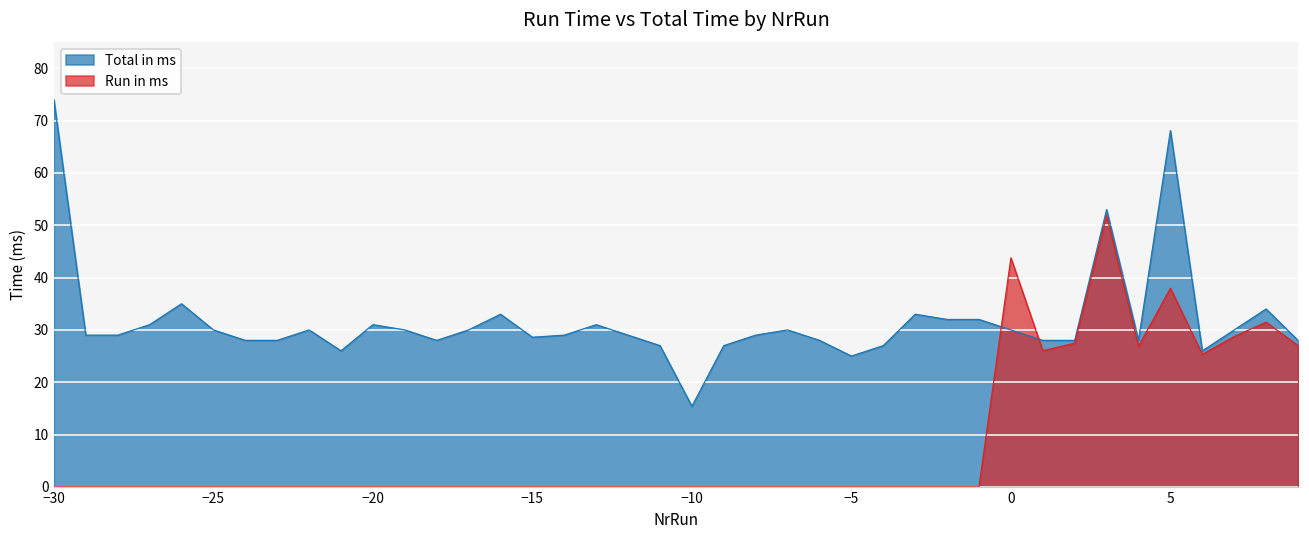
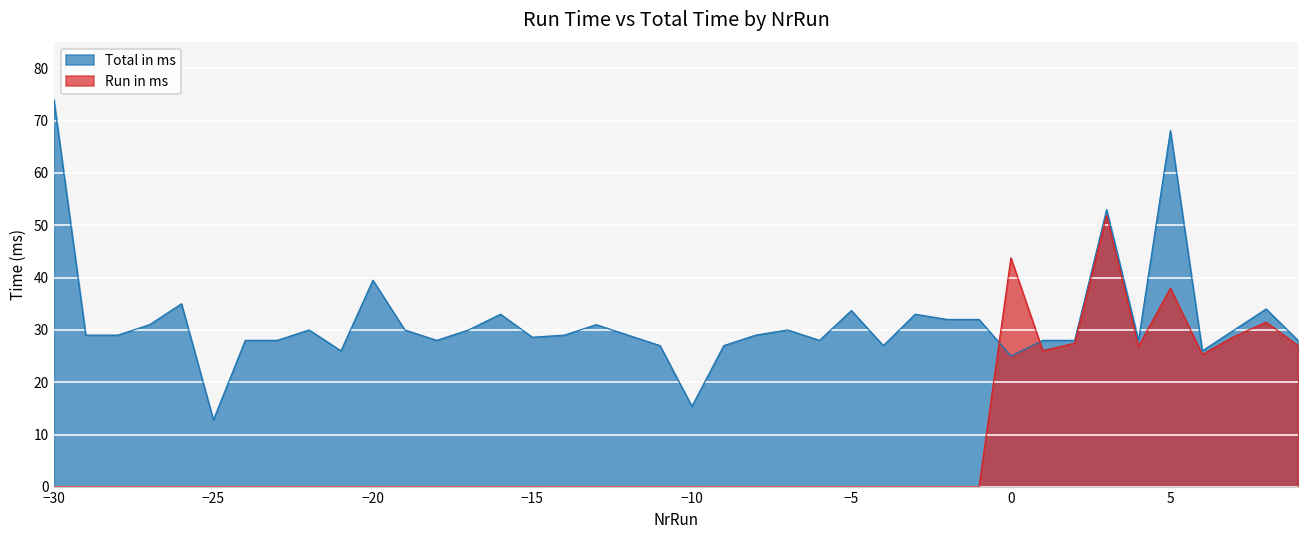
  {
    "Total in ms": {
      "−30": 74,
-     "−25": 30,
-     "−20": 31,
+     "−25": 13,
+     "−20": 40,
      "−15": 29,
      "−10": 15,
-     "−5": 25,
-     "0": 30,
+     "−5": 34,
+     "0": 25,
      "5": 68
    },
    "Run in ms": {
      "−30": 0,
      "−25": 0,
      "−20": 0,
      "−15": 0,
      "−10": 0,
      "−5": 0,
      "0": 44,
      "5": 38
    }
  }
